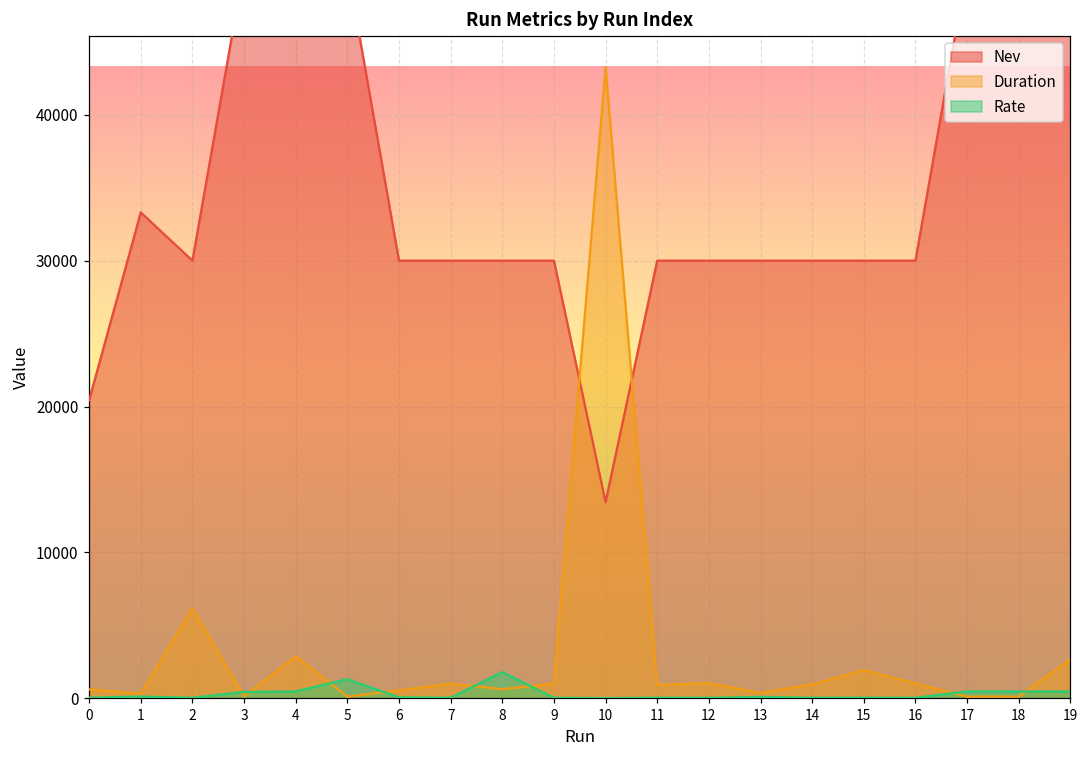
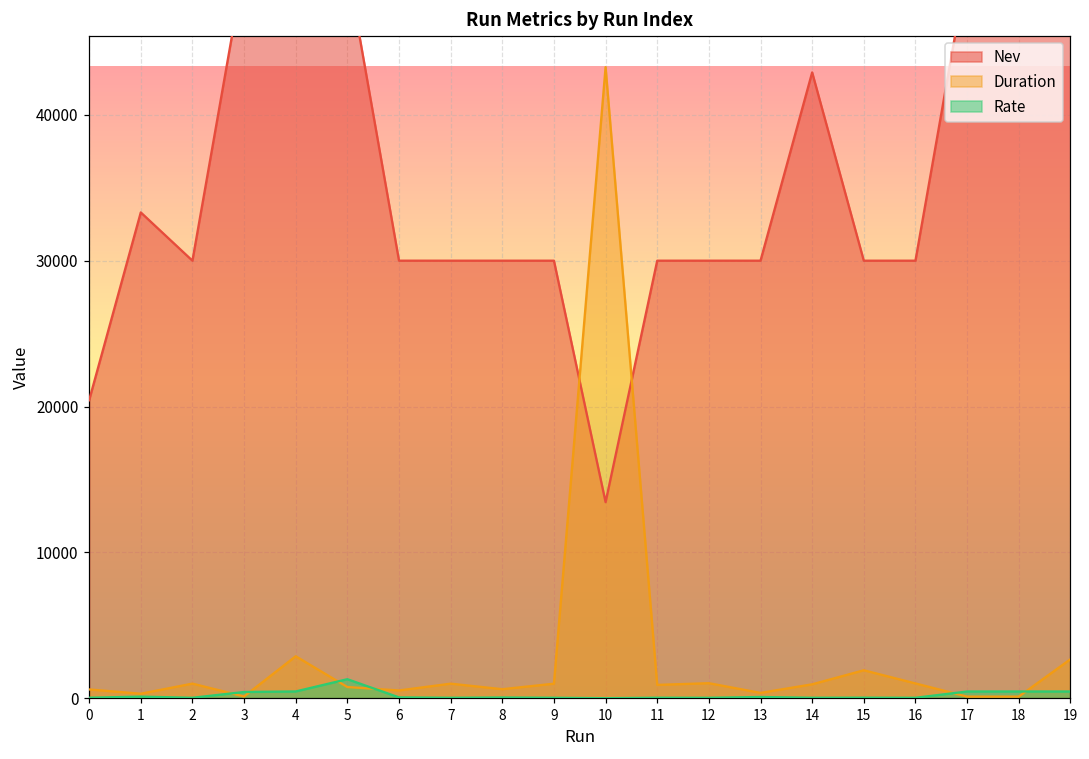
  {
    "Nev": {
      "0": 20400,
      "1": 33300,
      "2": 30000,
      "6": 30000,
      "7": 30000,
      "8": 30000,
      "9": 30000,
      "10": 13400,
      "11": 30000,
      "12": 30000,
      "13": 30000,
-     "14": 30000,
+     "14": 42900,
      "15": 30000,
      "16": 30000
    },
    "Duration": {
      "0": 600,
      "1": 300,
-     "2": 6200,
+     "2": 1000,
      "3": 100,
      "4": 2900,
-     "5": 100,
+     "5": 800,
      "6": 500,
      "7": 1000,
      "8": 600,
      "9": 1000,
      "10": 43300,
      "11": 900,
      "12": 1000,
      "13": 400,
      "14": 1000,
      "15": 1900,
      "16": 1000,
      "17": 100,
      "18": 100,
      "19": 2700
    },
    "Rate": {
      "0": 0,
      "1": 100,
      "2": 0,
      "3": 400,
      "4": 500,
      "5": 1300,
      "6": 100,
      "7": 0,
-     "8": 1800,
+     "8": 0,
      "9": 0,
      "10": 0,
      "11": 0,
      "12": 0,
      "13": 100,
      "14": 0,
      "15": 0,
      "16": 0,
      "17": 500,
      "18": 500,
      "19": 500
    }
  }
